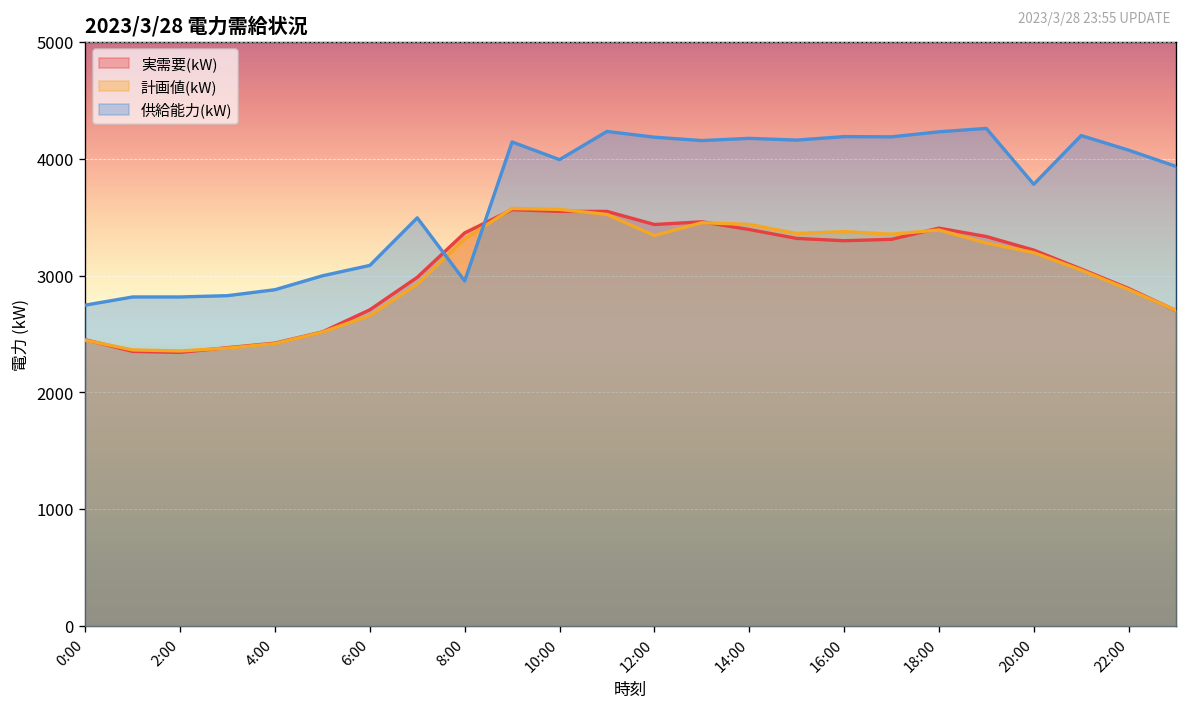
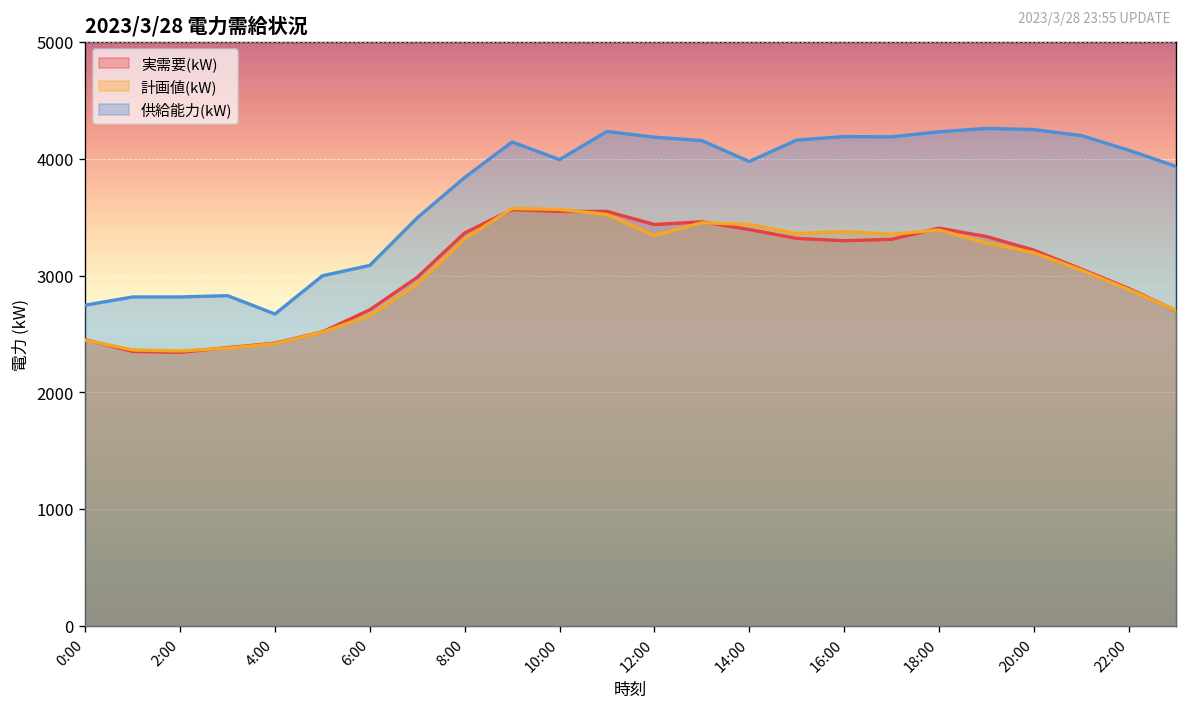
  {
    "供給能力(kW)": {
      "0:00": 2700,
      "2:00": 2800,
-     "4:00": 2900,
+     "4:00": 2700,
      "6:00": 3100,
-     "8:00": 3000,
+     "8:00": 3800,
      "10:00": 4000,
      "12:00": 4200,
-     "14:00": 4200,
+     "14:00": 4000,
      "16:00": 4200,
      "18:00": 4200,
-     "20:00": 3800,
+     "20:00": 4200,
      "22:00": 4100
    }
  }
